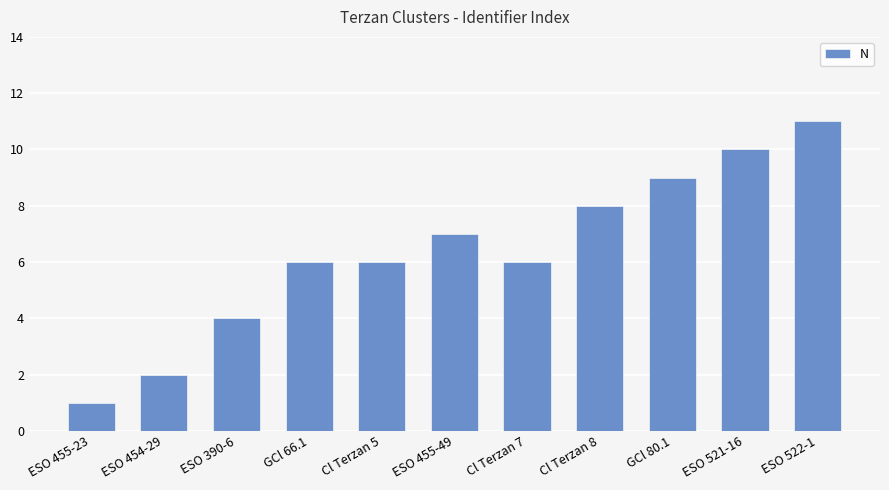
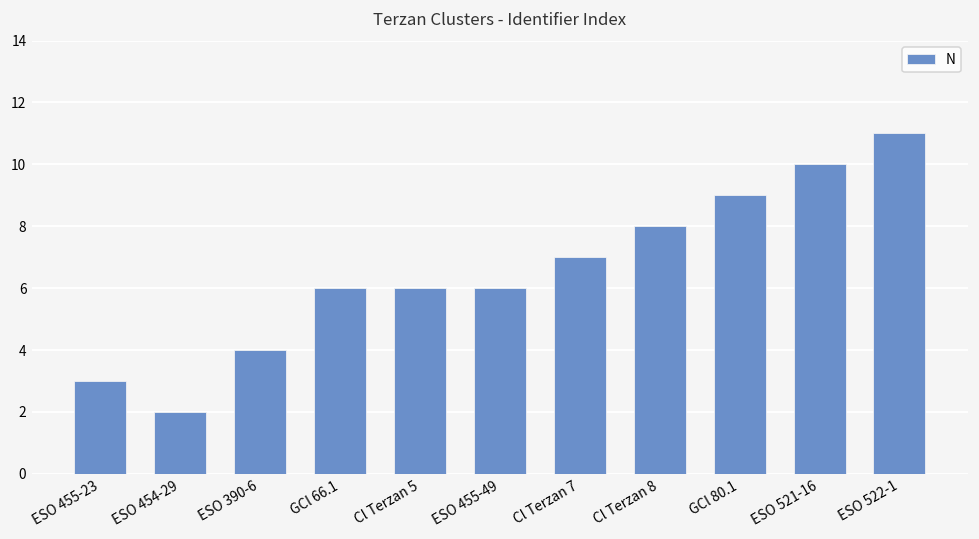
  {
-   "ESO 455-23": 1,
+   "ESO 455-23": 3,
    "ESO 454-29": 2,
    "ESO 390-6": 4,
    "GCl 66.1": 6,
    "Cl Terzan 5": 6,
-   "ESO 455-49": 7,
-   "Cl Terzan 7": 6,
+   "ESO 455-49": 6,
+   "Cl Terzan 7": 7,
    "Cl Terzan 8": 8,
    "GCl 80.1": 9,
    "ESO 521-16": 10,
    "ESO 522-1": 11
  }
